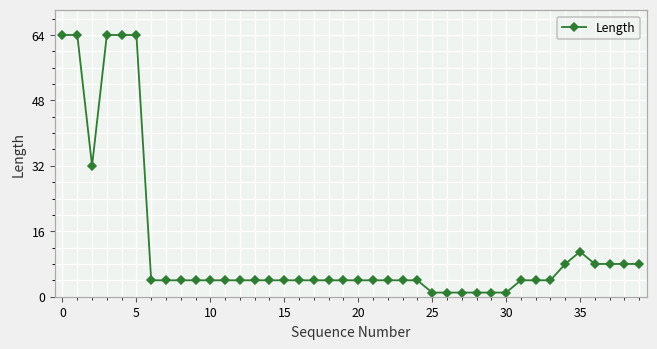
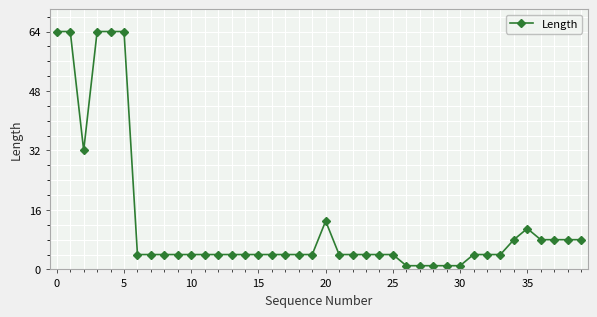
  {
    "0": 64,
    "5": 64,
    "10": 4,
    "15": 4,
-   "20": 4,
-   "25": 1,
+   "20": 13,
+   "25": 4,
    "30": 1,
    "35": 11
  }
